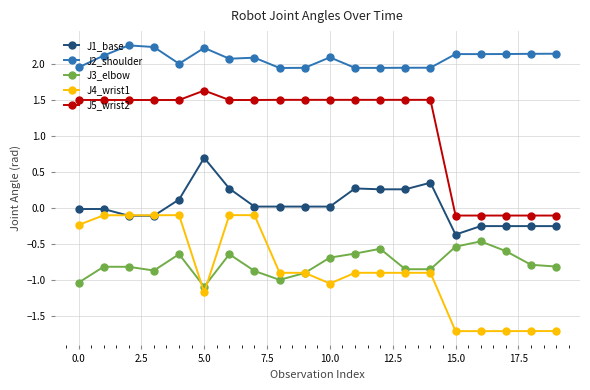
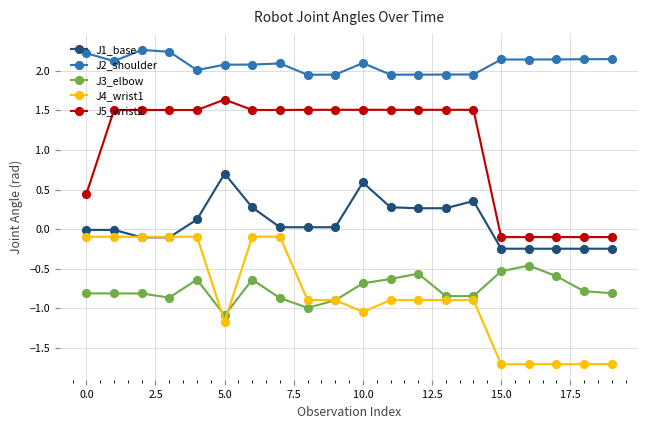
  {
    "J1_base": {
      "0.0": 0.0,
      "5.0": 0.7,
-     "10.0": 0.0,
-     "15.0": -0.4
+     "10.0": 0.6,
+     "15.0": -0.2
    },
    "J2_shoulder": {
-     "0.0": 2.0,
-     "5.0": 2.2,
+     "0.0": 2.2,
+     "5.0": 2.1,
      "10.0": 2.1,
      "15.0": 2.1
    },
    "J3_elbow": {
-     "0.0": -1.0,
+     "0.0": -0.8,
      "5.0": -1.1,
      "10.0": -0.7,
      "15.0": -0.5
    },
    "J4_wrist1": {
-     "0.0": -0.2,
+     "0.0": -0.1,
      "5.0": -1.2,
      "10.0": -1.0,
      "15.0": -1.7
    },
    "J5_wrist2": {
-     "0.0": 1.5,
+     "0.0": 0.4,
      "5.0": 1.6,
      "10.0": 1.5,
      "15.0": -0.1
    }
  }
